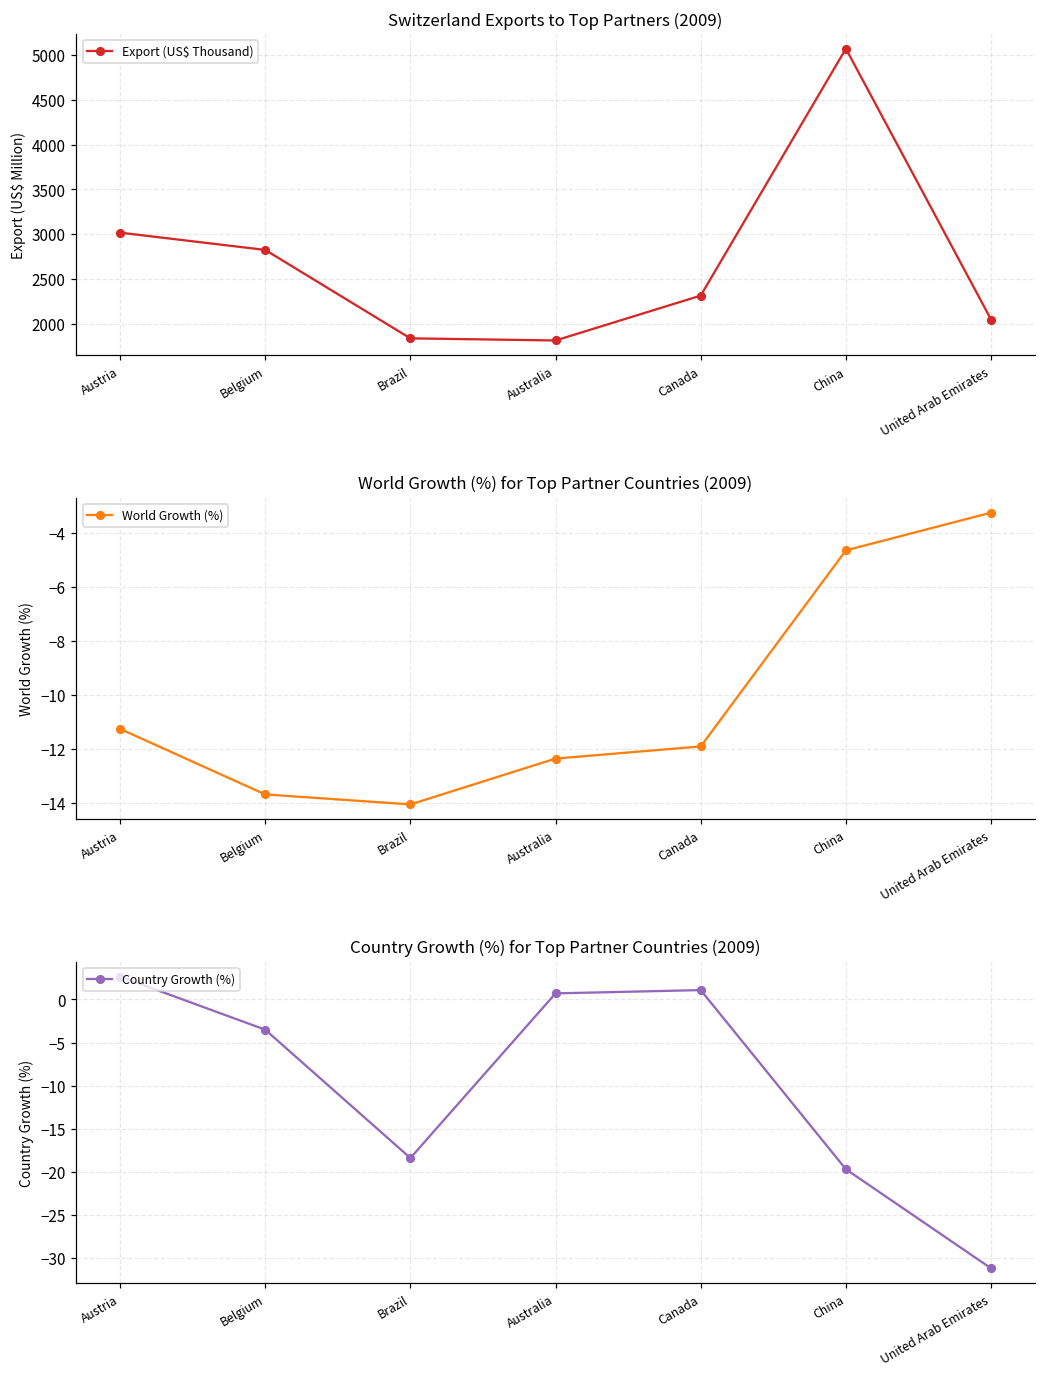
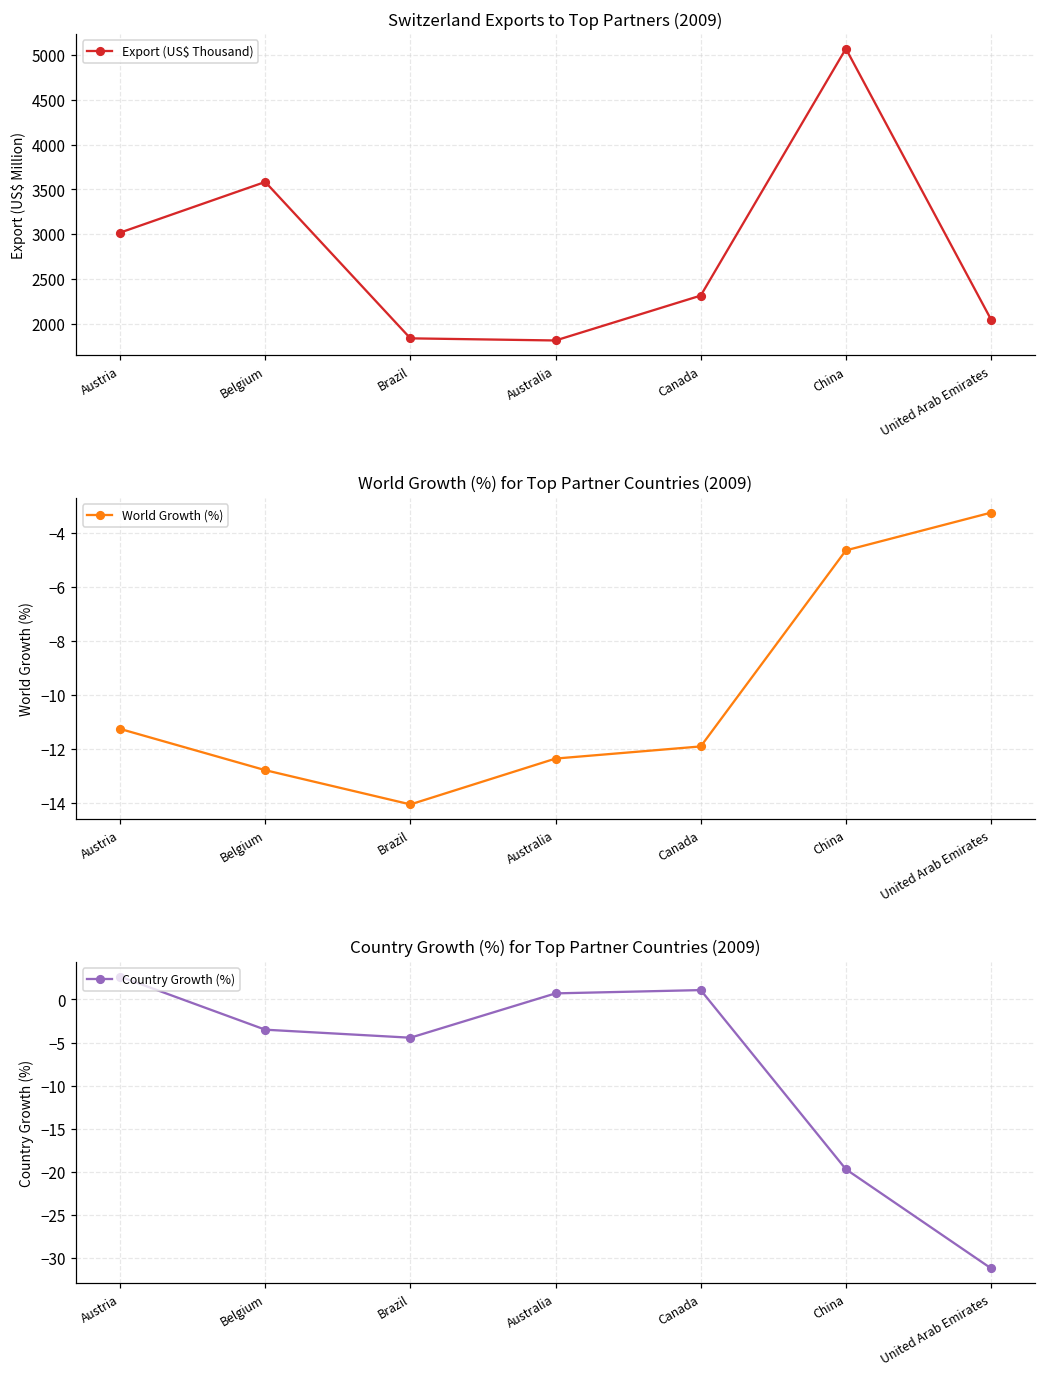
  {
    "Switzerland Exports to Top Partners (2009)": {
      "Austria": 3000,
-     "Belgium": 2800,
+     "Belgium": 3600,
      "Brazil": 1800,
      "Australia": 1800,
      "Canada": 2300,
      "China": 5100,
      "United Arab Emirates": 2100
    },
    "World Growth (%) for Top Partner Countries (2009)": {
      "Austria": -11.3,
-     "Belgium": -13.7,
+     "Belgium": -12.8,
      "Brazil": -14.1,
      "Australia": -12.4,
      "Canada": -11.9,
      "China": -4.7,
      "United Arab Emirates": -3.3
    },
    "Country Growth (%) for Top Partner Countries (2009)": {
      "Belgium": -4,
-     "Brazil": -18,
+     "Brazil": -4,
      "Australia": 1,
      "Canada": 1,
      "China": -20,
      "United Arab Emirates": -31
    }
  }
